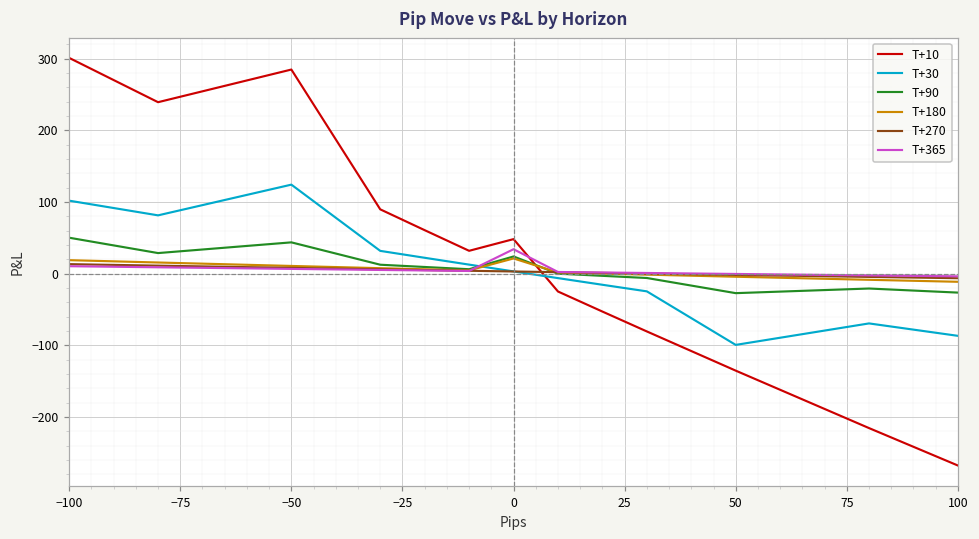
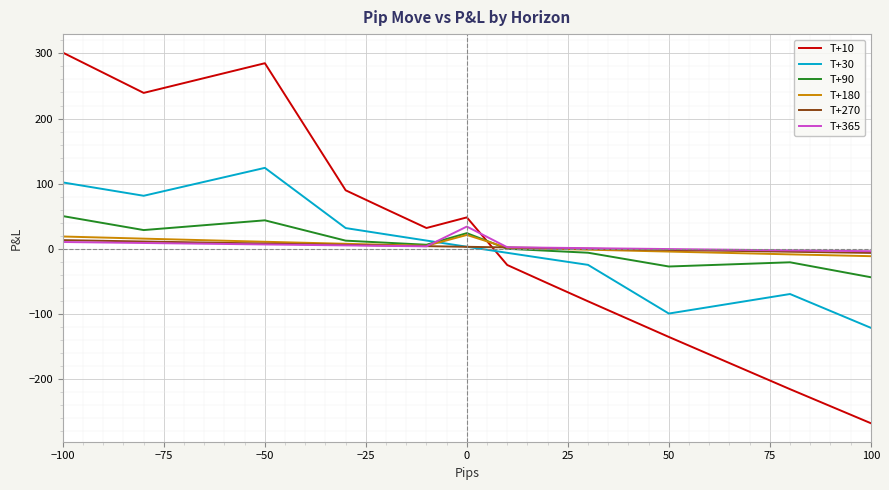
  {
    "T+10": {
      "−100": 300,
      "−50": 280,
      "0": 50,
      "50": -140,
      "100": -270
    },
    "T+30": {
      "−100": 100,
      "−50": 120,
      "50": -100,
-     "100": -90
+     "100": -120
    },
    "T+90": {
      "−100": 50,
      "−50": 40,
      "50": -30,
-     "100": -30
+     "100": -40
    },
    "T+180": {
      "−100": 20,
      "100": -10
    },
    "T+365": {
      "0": 30
    }
  }
